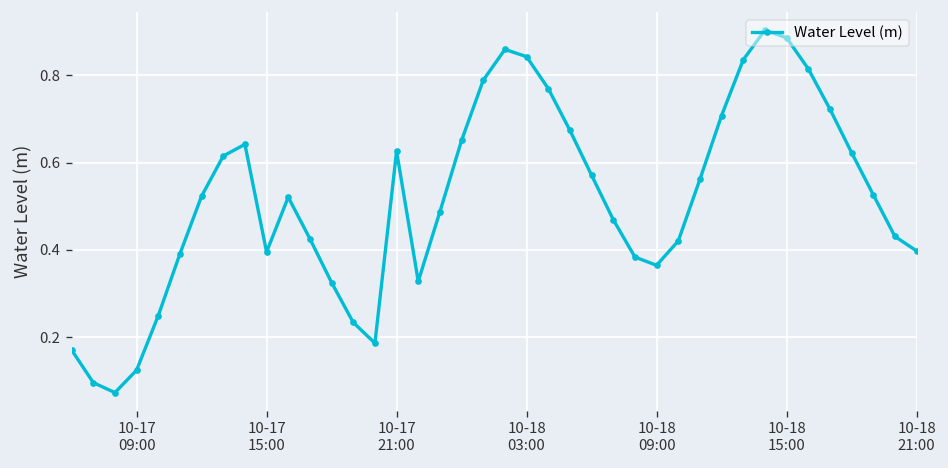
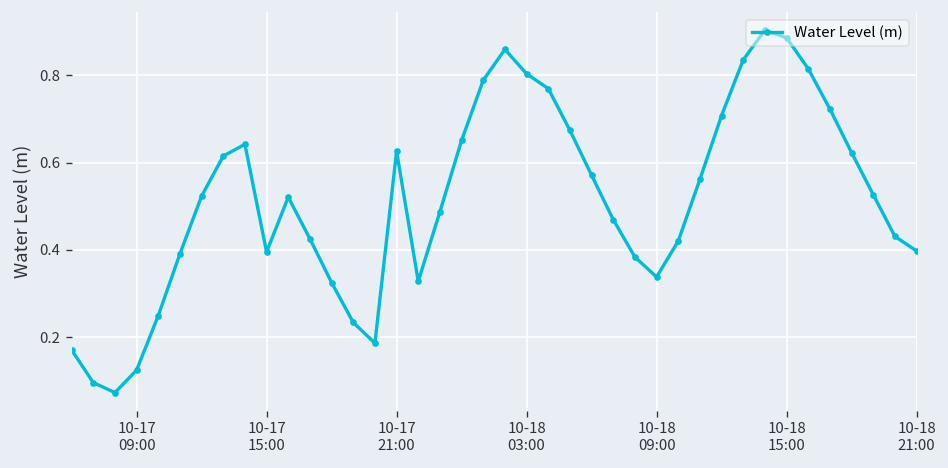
  {
    "10-17 09:00": 0.12,
    "10-17 15:00": 0.39,
    "10-17 21:00": 0.63,
-   "10-18 03:00": 0.84,
-   "10-18 09:00": 0.36,
+   "10-18 03:00": 0.80,
+   "10-18 09:00": 0.34,
    "10-18 21:00": 0.40
  }
